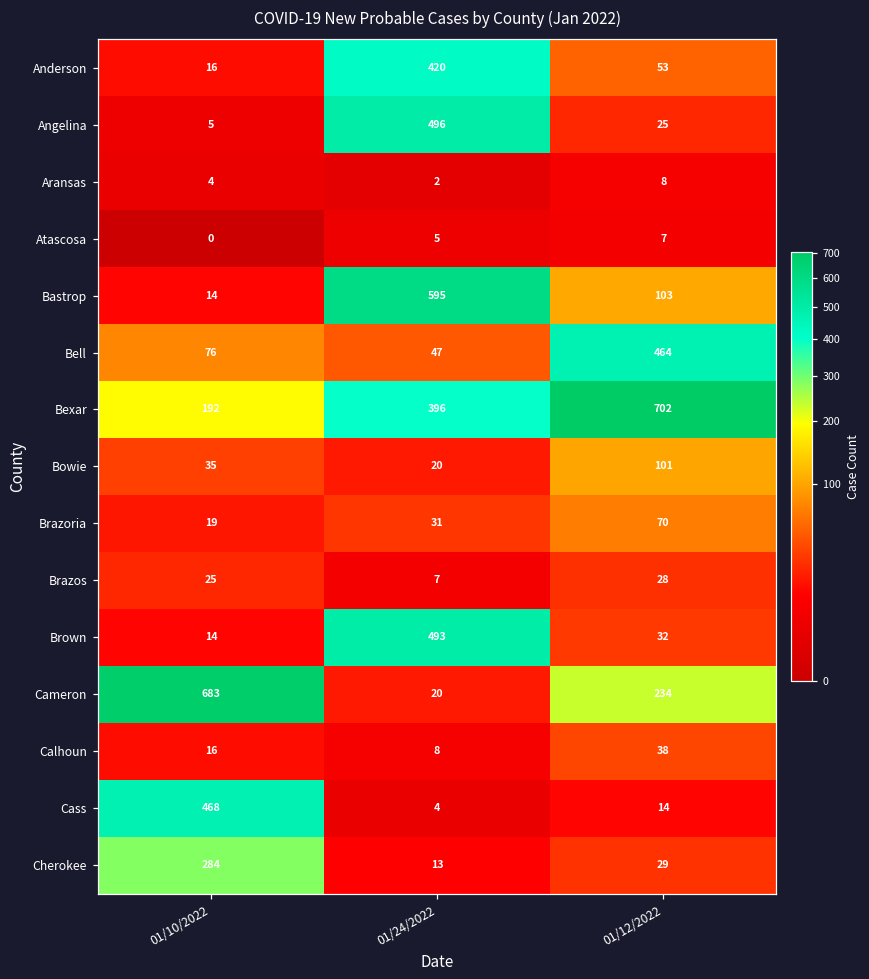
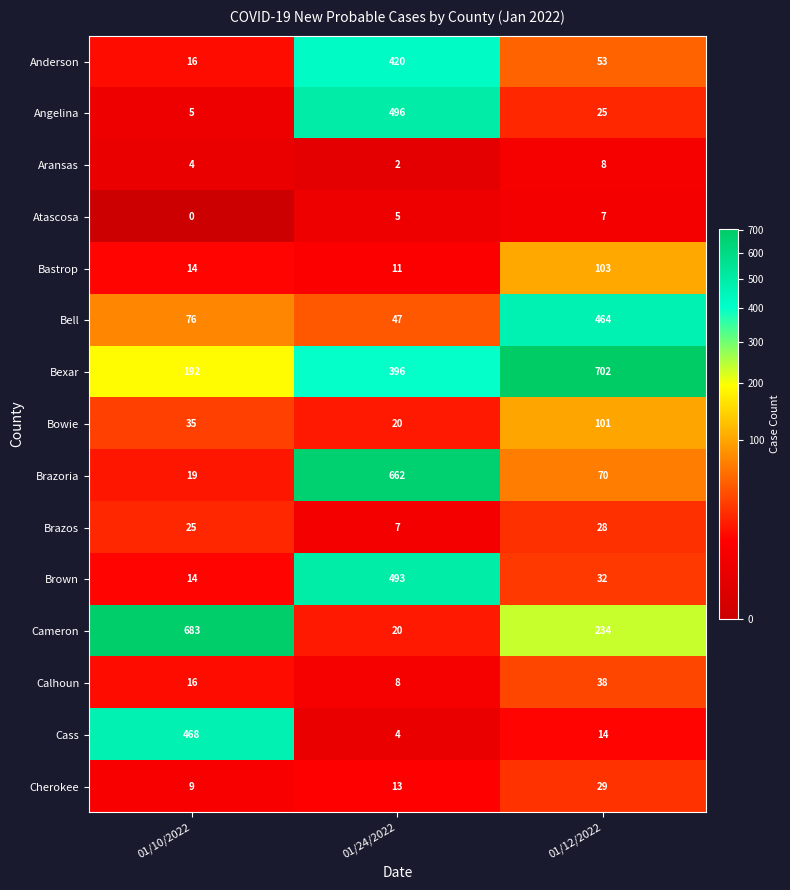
  {
    "Anderson": {
      "01/10/2022": 16,
      "01/24/2022": 420,
      "01/12/2022": 53
    },
    "Angelina": {
      "01/10/2022": 5,
      "01/24/2022": 496,
      "01/12/2022": 25
    },
    "Aransas": {
      "01/10/2022": 4,
      "01/24/2022": 2,
      "01/12/2022": 8
    },
    "Atascosa": {
      "01/10/2022": 0,
      "01/24/2022": 5,
      "01/12/2022": 7
    },
    "Bastrop": {
      "01/10/2022": 14,
-     "01/24/2022": 595,
+     "01/24/2022": 11,
      "01/12/2022": 103
    },
    "Bell": {
      "01/10/2022": 76,
      "01/24/2022": 47,
      "01/12/2022": 464
    },
    "Bexar": {
      "01/10/2022": 192,
      "01/24/2022": 396,
      "01/12/2022": 702
    },
    "Bowie": {
      "01/10/2022": 35,
      "01/24/2022": 20,
      "01/12/2022": 101
    },
    "Brazoria": {
      "01/10/2022": 19,
-     "01/24/2022": 31,
+     "01/24/2022": 662,
      "01/12/2022": 70
    },
    "Brazos": {
      "01/10/2022": 25,
      "01/24/2022": 7,
      "01/12/2022": 28
    },
    "Brown": {
      "01/10/2022": 14,
      "01/24/2022": 493,
      "01/12/2022": 32
    },
    "Cameron": {
      "01/10/2022": 683,
      "01/24/2022": 20,
      "01/12/2022": 234
    },
    "Calhoun": {
      "01/10/2022": 16,
      "01/24/2022": 8,
      "01/12/2022": 38
    },
    "Cass": {
      "01/10/2022": 468,
      "01/24/2022": 4,
      "01/12/2022": 14
    },
    "Cherokee": {
-     "01/10/2022": 284,
+     "01/10/2022": 9,
      "01/24/2022": 13,
      "01/12/2022": 29
    }
  }
